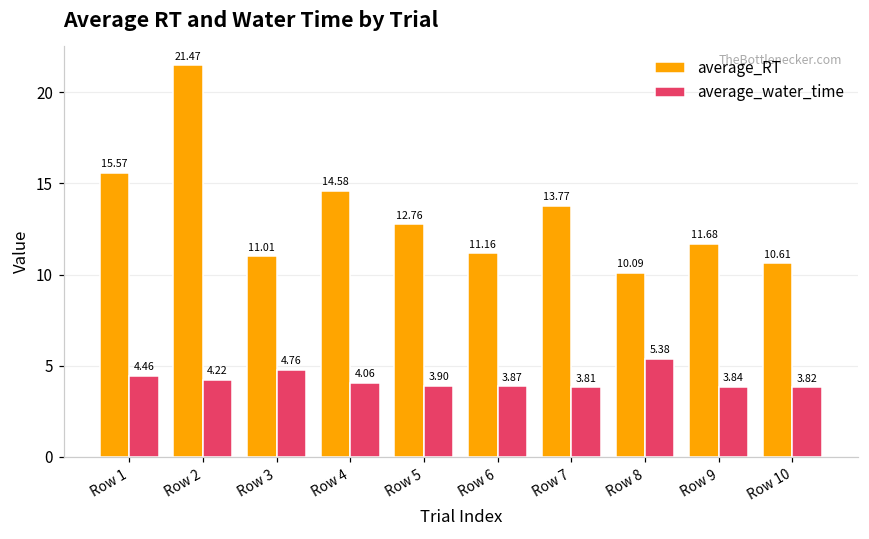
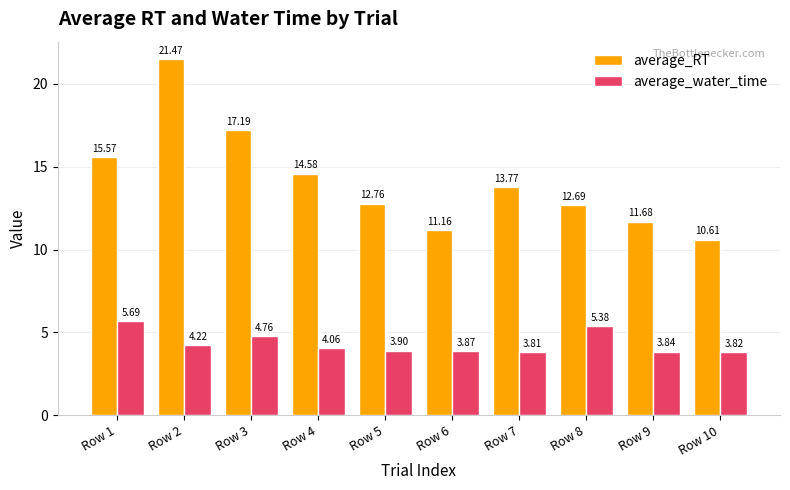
  {
    "average_RT": {
      "Row 1": 15.57,
      "Row 2": 21.47,
-     "Row 3": 11.01,
+     "Row 3": 17.19,
      "Row 4": 14.58,
      "Row 5": 12.76,
      "Row 6": 11.16,
      "Row 7": 13.77,
-     "Row 8": 10.09,
+     "Row 8": 12.69,
      "Row 9": 11.68,
      "Row 10": 10.61
    },
    "average_water_time": {
-     "Row 1": 4.46,
+     "Row 1": 5.69,
      "Row 2": 4.22,
      "Row 3": 4.76,
      "Row 4": 4.06,
      "Row 5": 3.90,
      "Row 6": 3.87,
      "Row 7": 3.81,
      "Row 8": 5.38,
      "Row 9": 3.84,
      "Row 10": 3.82
    }
  }
